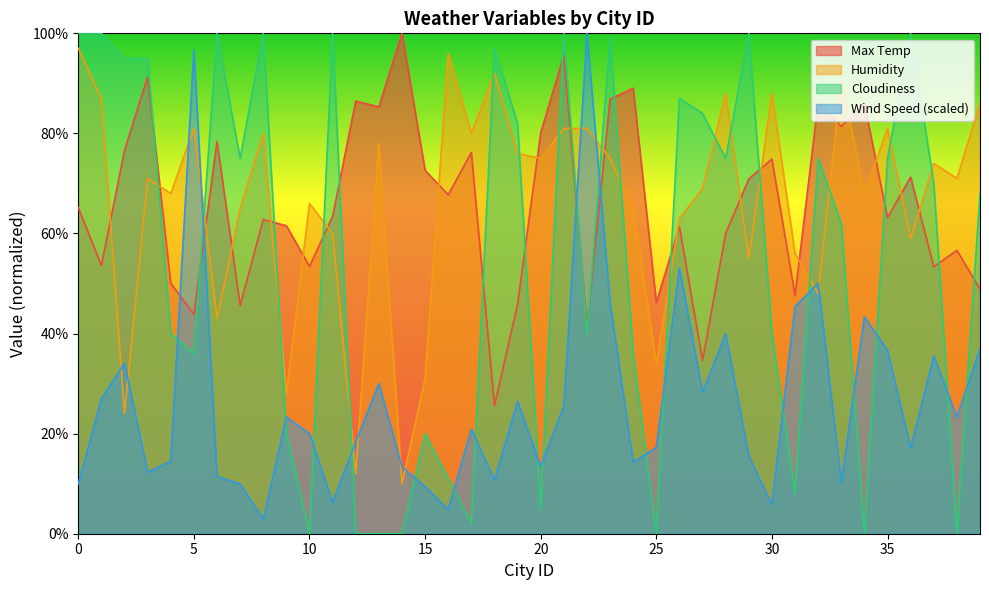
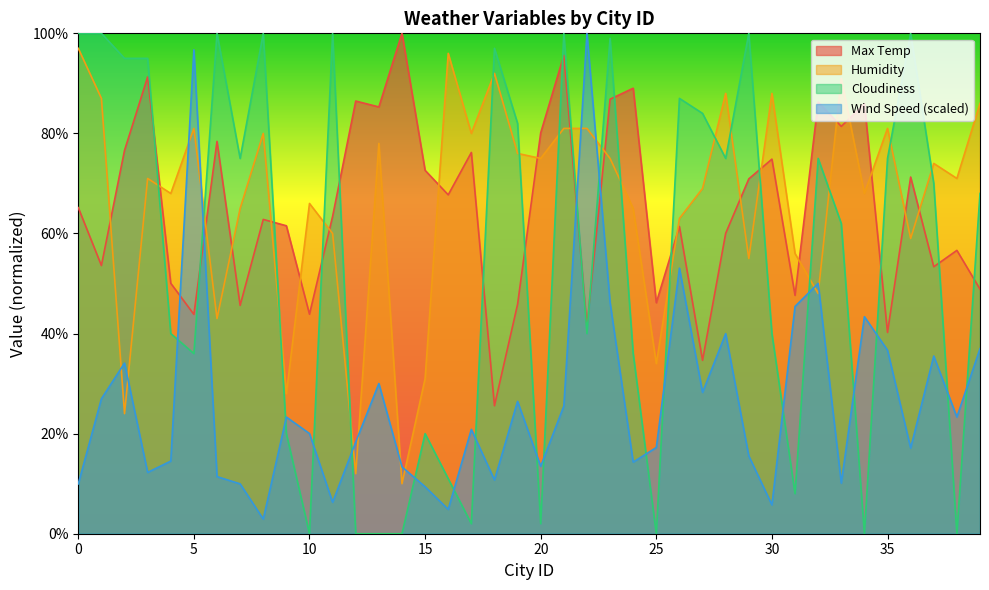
  {
    "Max Temp": {
      "0": "65%",
      "5": "44%",
-     "10": "53%",
+     "10": "44%",
      "15": "73%",
      "20": "80%",
      "25": "46%",
      "30": "75%",
-     "35": "63%"
+     "35": "40%"
    },
    "Humidity": {
      "0": "97%",
      "5": "81%",
      "10": "66%",
      "15": "31%",
      "20": "75%",
      "25": "34%",
      "30": "88%",
      "35": "81%"
    },
    "Cloudiness": {
      "0": "100%",
      "5": "36%",
      "10": "0%",
      "15": "20%",
-     "20": "5%",
+     "20": "2%",
      "25": "0%",
      "30": "40%",
      "35": "75%"
    },
    "Wind Speed (scaled)": {
      "0": "10%",
      "5": "97%",
      "10": "20%",
      "15": "9%",
      "20": "13%",
      "25": "17%",
      "30": "6%",
      "35": "37%"
    }
  }
